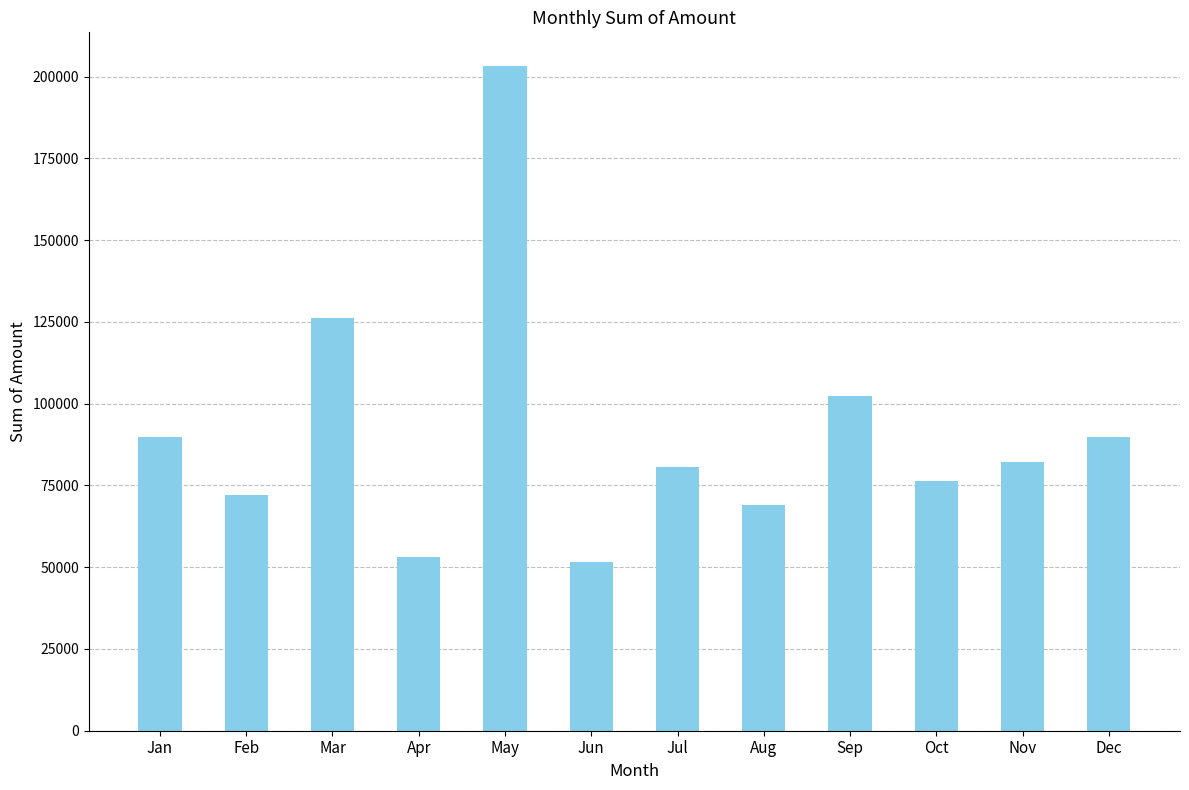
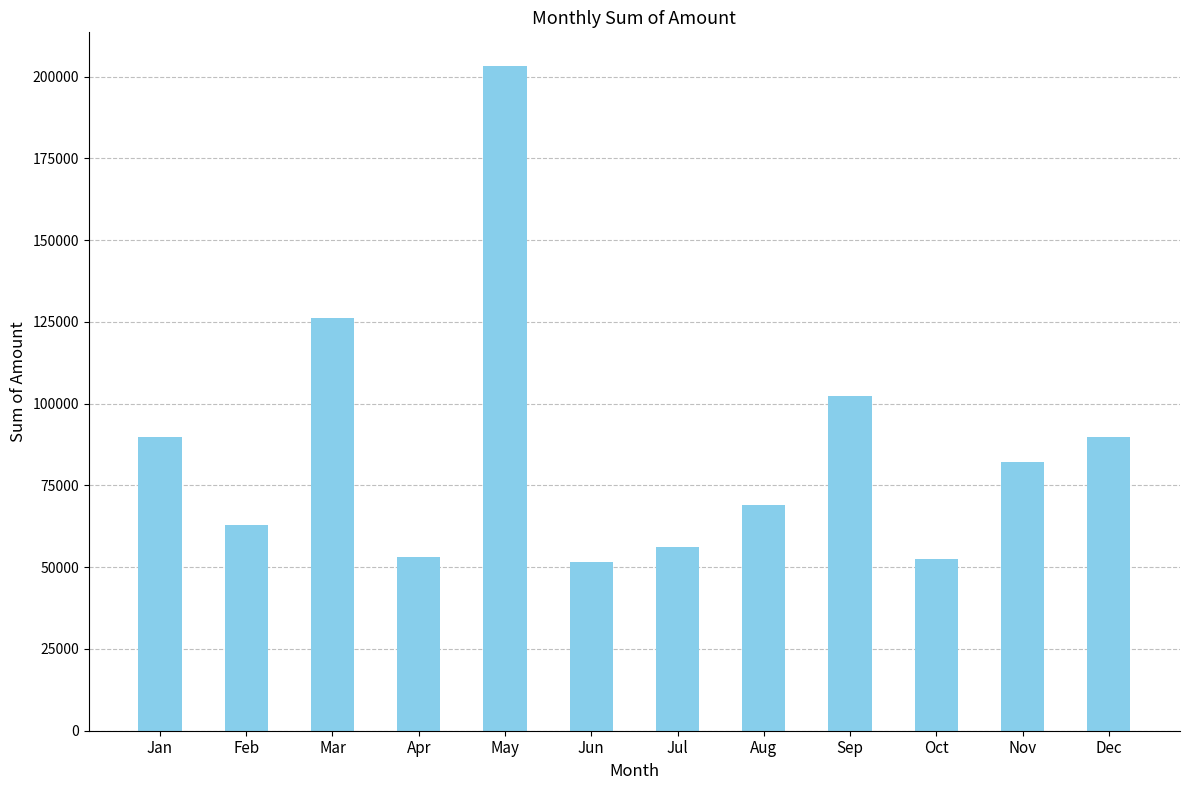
  {
    "Jan": 90000,
-   "Feb": 72000,
+   "Feb": 63000,
    "Mar": 126000,
    "Apr": 53000,
    "May": 203000,
    "Jun": 52000,
-   "Jul": 81000,
+   "Jul": 56000,
    "Aug": 69000,
    "Sep": 102000,
-   "Oct": 76000,
+   "Oct": 53000,
    "Nov": 82000,
    "Dec": 90000
  }
